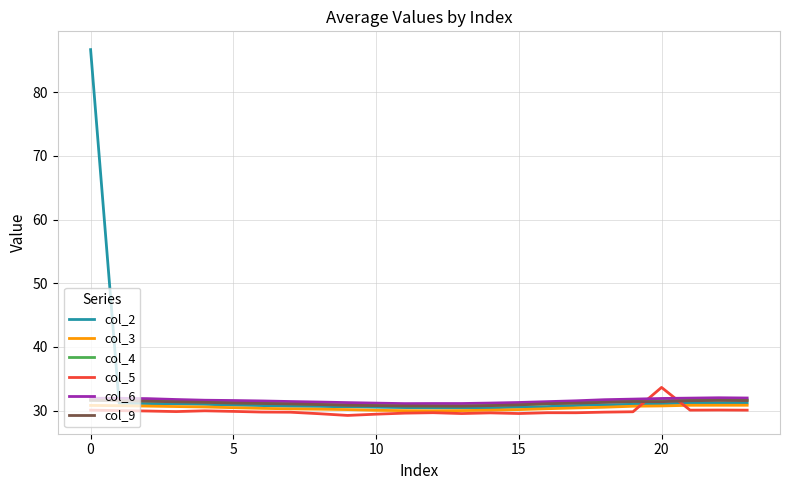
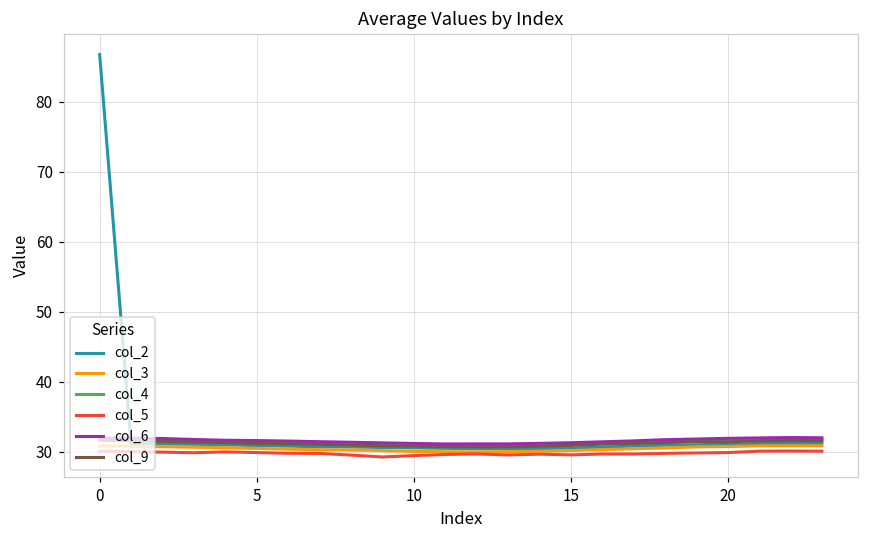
  {
    "col_2": {
      "0": 87
    },
    "col_3": {
      "5": 30,
      "10": 30
    },
    "col_5": {
      "5": 30,
      "10": 29,
      "15": 30,
-     "20": 34
+     "20": 30
    }
  }
